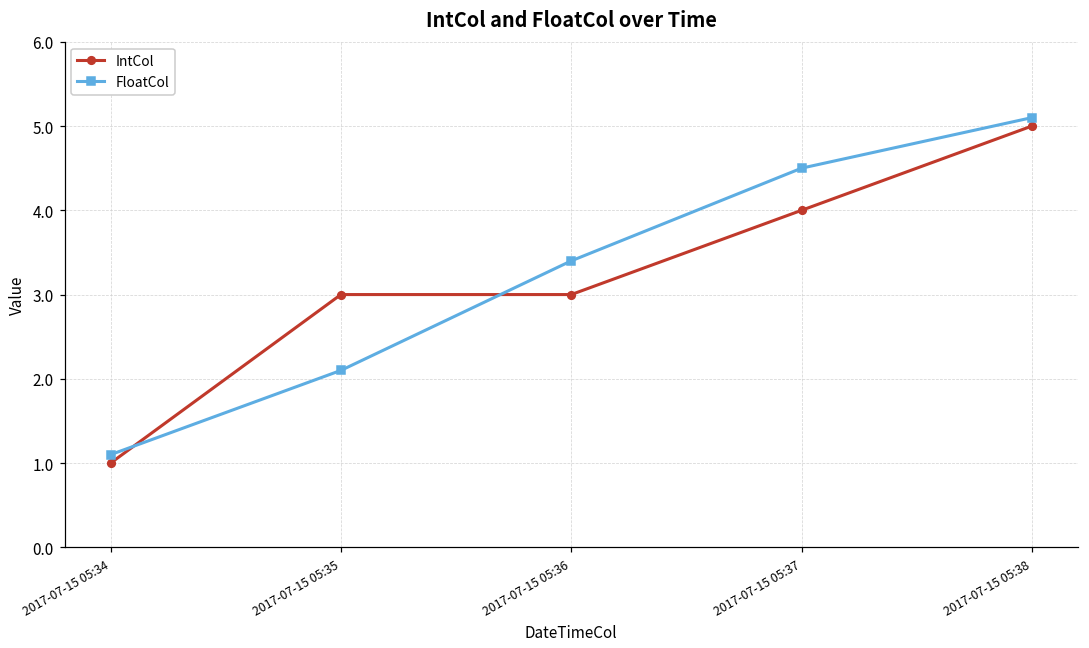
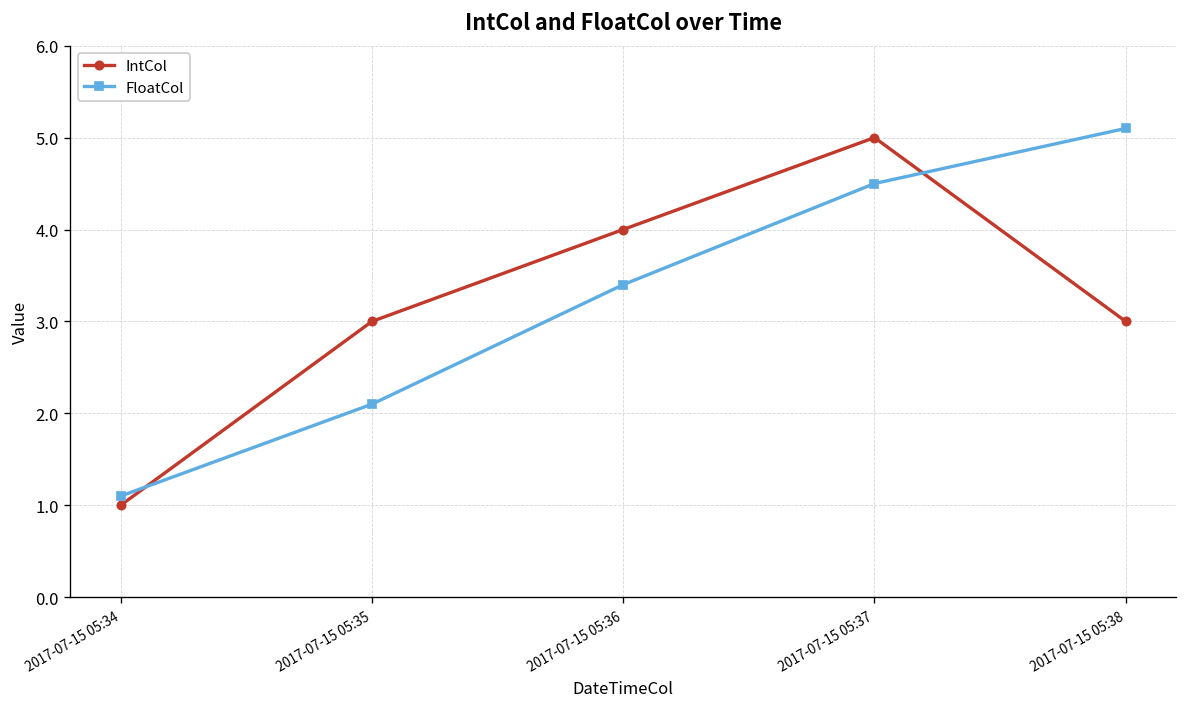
  {
    "IntCol": {
      "2017-07-15 05:34": 1,
      "2017-07-15 05:35": 3,
-     "2017-07-15 05:36": 3,
-     "2017-07-15 05:37": 4,
-     "2017-07-15 05:38": 5
+     "2017-07-15 05:36": 4,
+     "2017-07-15 05:37": 5,
+     "2017-07-15 05:38": 3
    },
    "FloatCol": {
      "2017-07-15 05:34": 1.1,
      "2017-07-15 05:35": 2.1,
      "2017-07-15 05:36": 3.4,
      "2017-07-15 05:37": 4.5,
      "2017-07-15 05:38": 5.1
    }
  }
